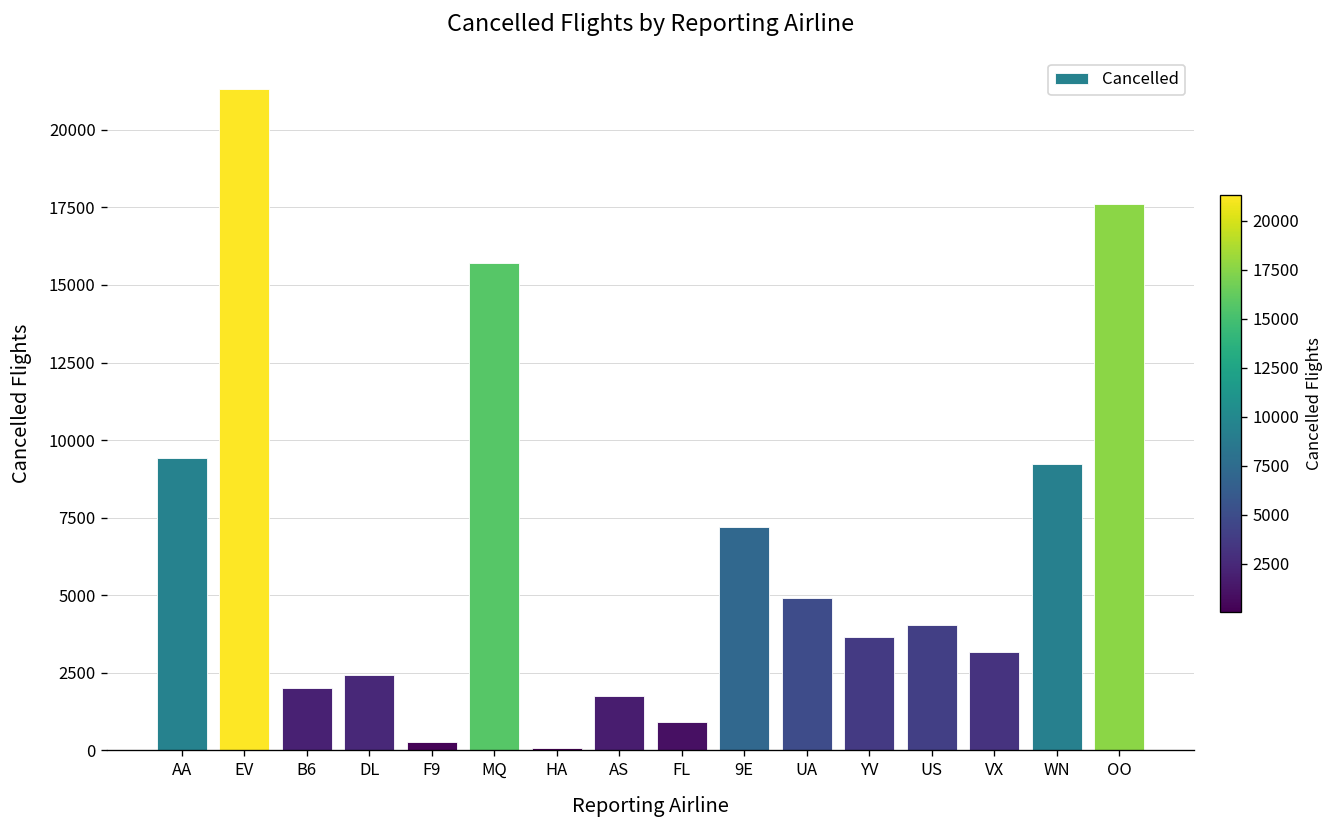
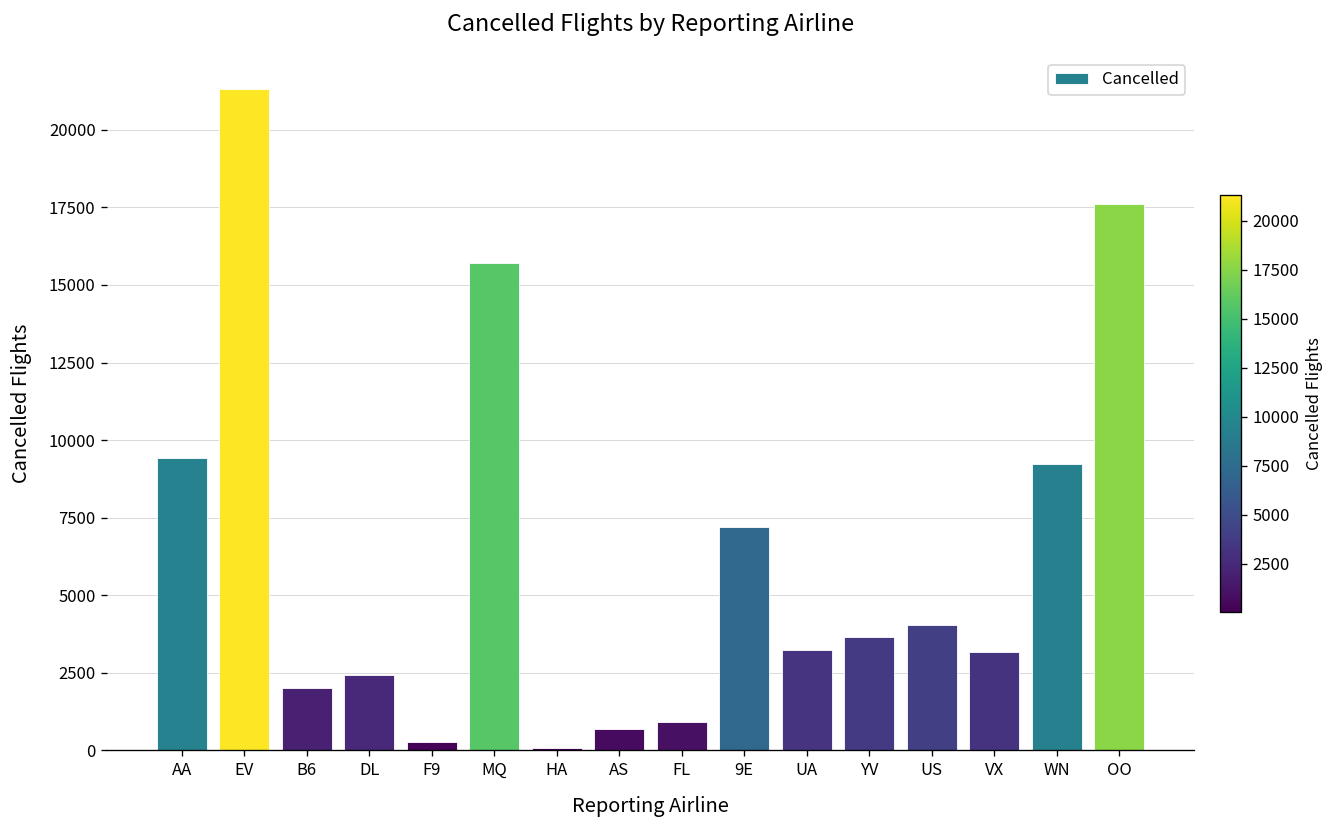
  {
    "AA": 9400,
    "EV": 21300,
    "B6": 2000,
    "DL": 2400,
    "F9": 300,
    "MQ": 15700,
-   "AS": 1800,
+   "AS": 700,
    "FL": 900,
    "9E": 7200,
-   "UA": 4900,
+   "UA": 3200,
    "YV": 3700,
    "US": 4000,
    "VX": 3200,
    "WN": 9200,
    "OO": 17600
  }
